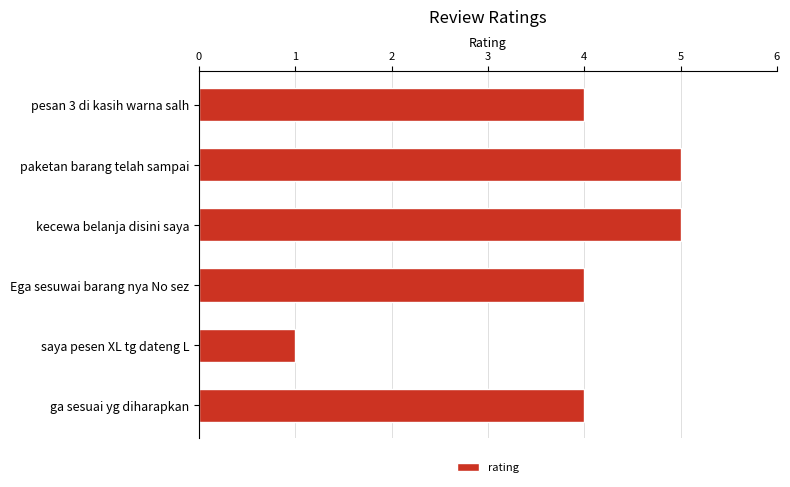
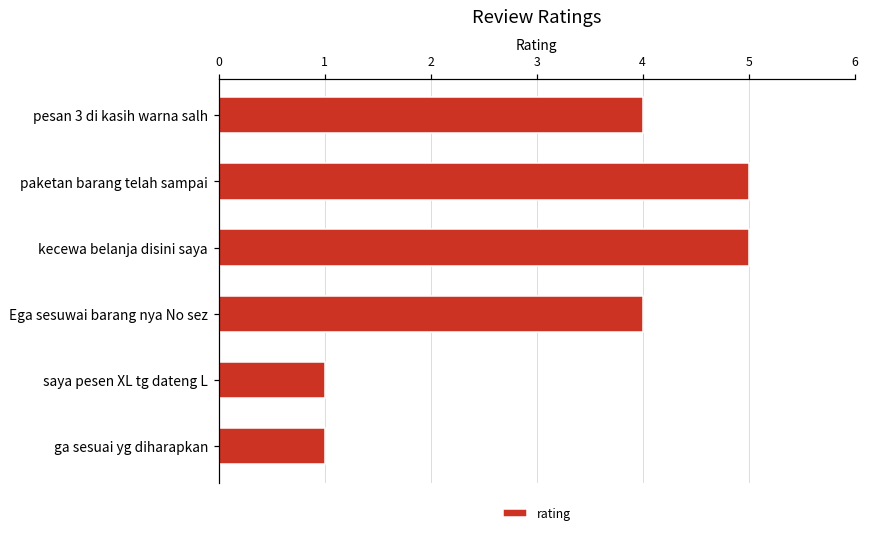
  {
    "pesan 3 di kasih warna salh": 4,
    "paketan barang telah sampai": 5,
    "kecewa belanja disini saya": 5,
    "Ega sesuwai barang nya No sez": 4,
    "saya pesen XL tg dateng L": 1,
-   "ga sesuai yg diharapkan": 4
+   "ga sesuai yg diharapkan": 1
  }
